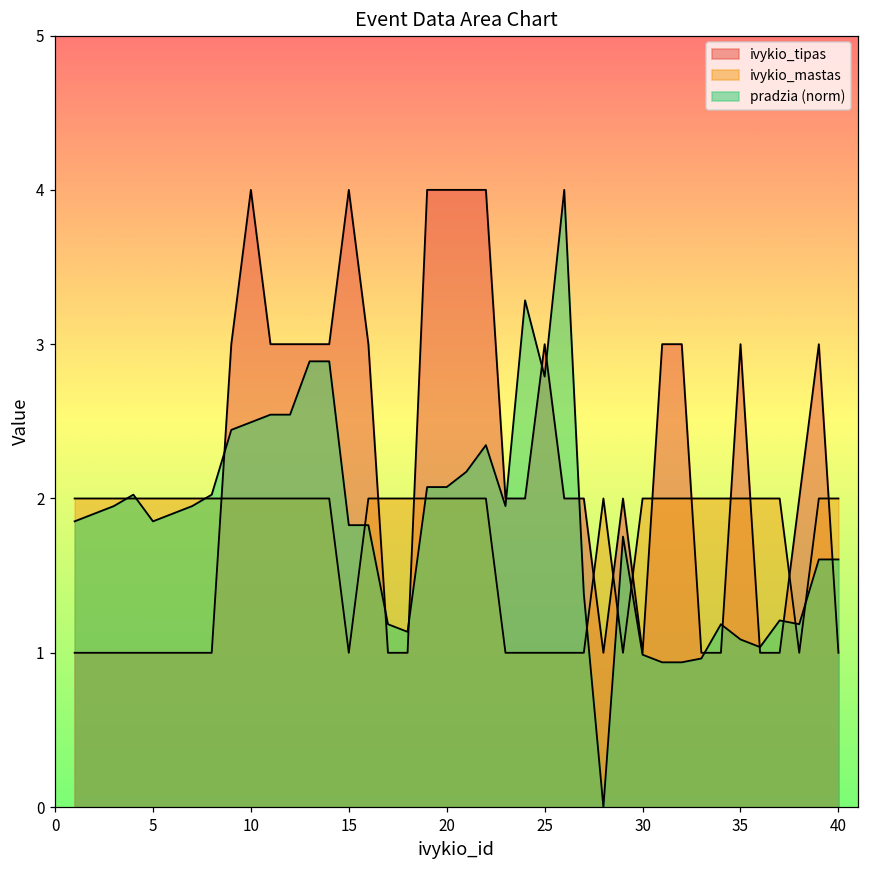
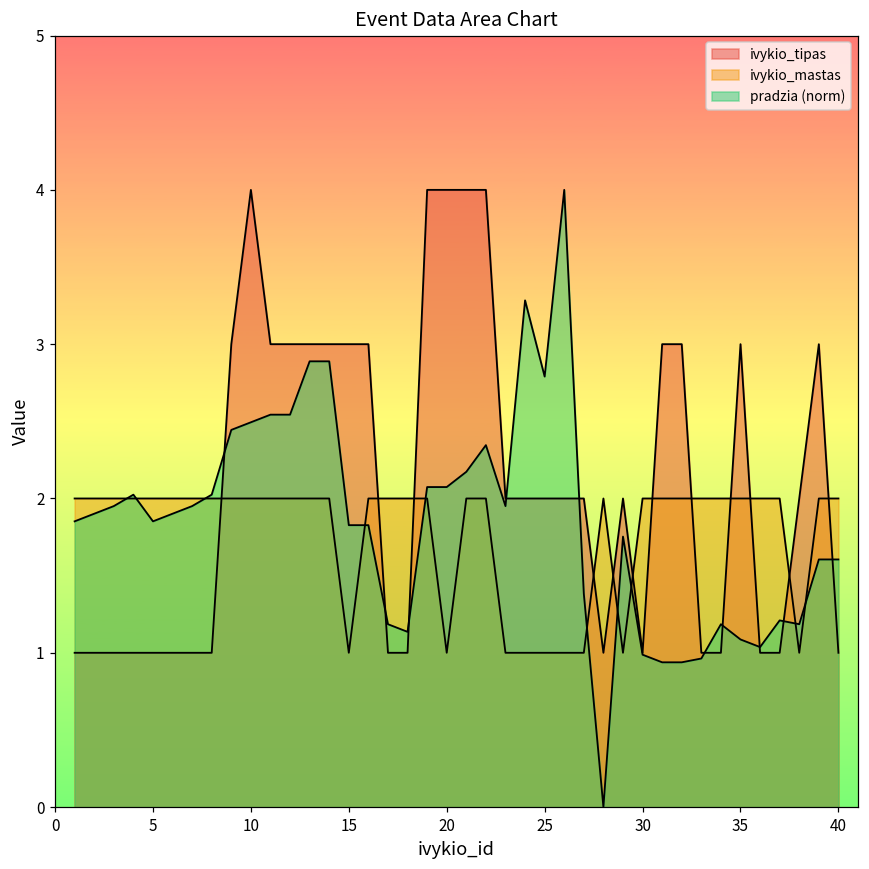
  {
    "ivykio_tipas": {
      "5": 1,
      "10": 4,
-     "15": 4,
+     "15": 3,
      "20": 4,
-     "25": 3,
+     "25": 2,
      "35": 3,
      "40": 1
    },
    "ivykio_mastas": {
      "5": 2,
      "10": 2,
      "15": 1,
-     "20": 2,
+     "20": 1,
      "25": 1,
      "30": 2,
      "35": 2,
      "40": 2
    },
    "pradzia (norm)": {
      "5": 1.85,
      "10": 2.49,
      "15": 1.83,
      "20": 2.07,
      "25": 2.79,
      "35": 1.09,
      "40": 1.60
    }
  }
